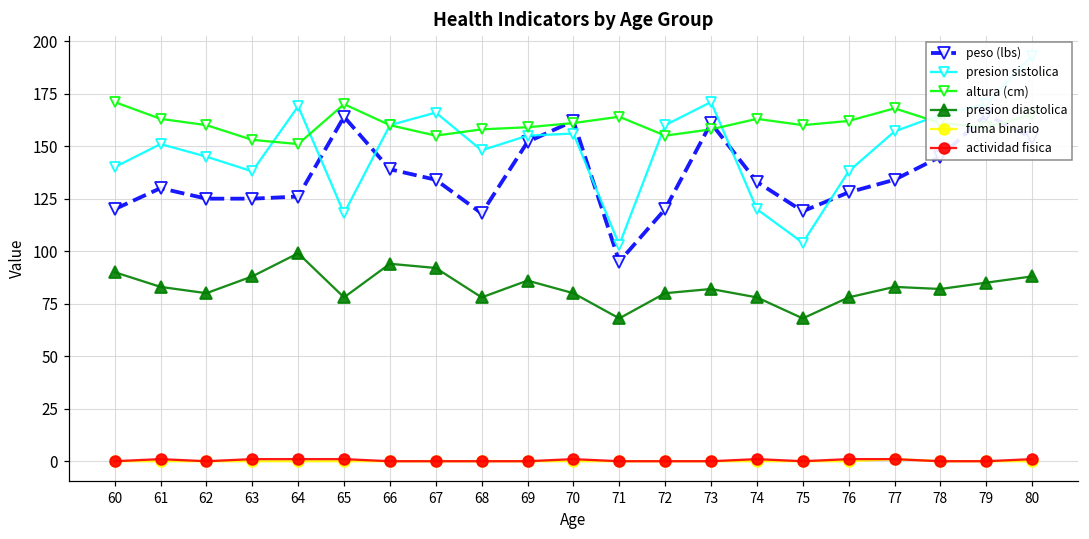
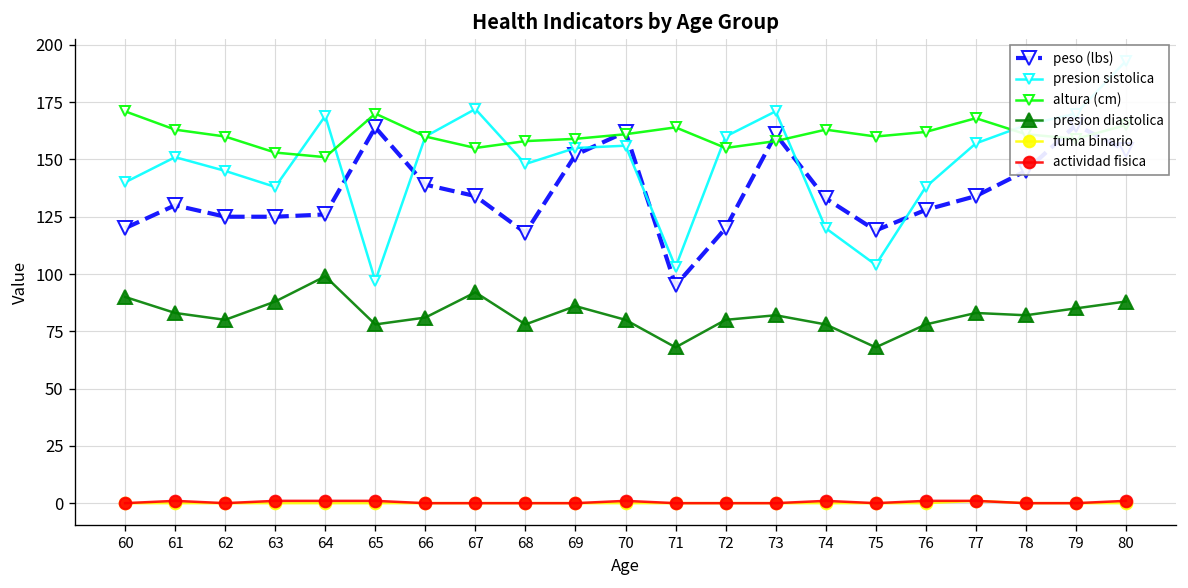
  {
    "peso (lbs)": {
      "60": 120,
      "61": 130,
      "62": 125,
      "63": 125,
      "64": 126,
      "65": 164,
      "66": 139,
      "67": 134,
      "68": 118,
      "69": 152,
      "71": 95,
      "72": 120,
      "73": 161,
      "74": 133,
      "75": 119,
      "76": 128,
      "77": 134,
      "78": 145
    },
    "presion sistolica": {
      "60": 140,
      "61": 151,
      "62": 145,
      "63": 138,
      "64": 169,
-     "65": 118,
-     "67": 166,
+     "65": 97,
+     "67": 172,
      "68": 148,
      "69": 155,
      "70": 156,
      "71": 103,
      "72": 160,
      "73": 171,
      "74": 120,
      "75": 104,
      "76": 138,
      "77": 157
    },
    "altura (cm)": {
      "60": 171,
      "61": 163,
      "62": 160,
      "63": 153,
      "64": 151,
      "65": 170,
      "67": 155,
      "68": 158,
      "69": 159,
      "71": 164,
      "72": 155,
      "73": 158,
      "74": 163,
      "75": 160,
      "76": 162,
      "77": 168
    },
    "presion diastolica": {
      "60": 90,
      "61": 83,
      "62": 80,
      "63": 88,
      "64": 99,
      "65": 78,
-     "66": 94,
+     "66": 81,
      "67": 92,
      "68": 78,
      "69": 86,
      "70": 80,
      "71": 68,
      "72": 80,
      "73": 82,
      "74": 78,
      "75": 68,
      "76": 78,
      "77": 83,
      "78": 82,
      "79": 85,
      "80": 88
    }
  }
